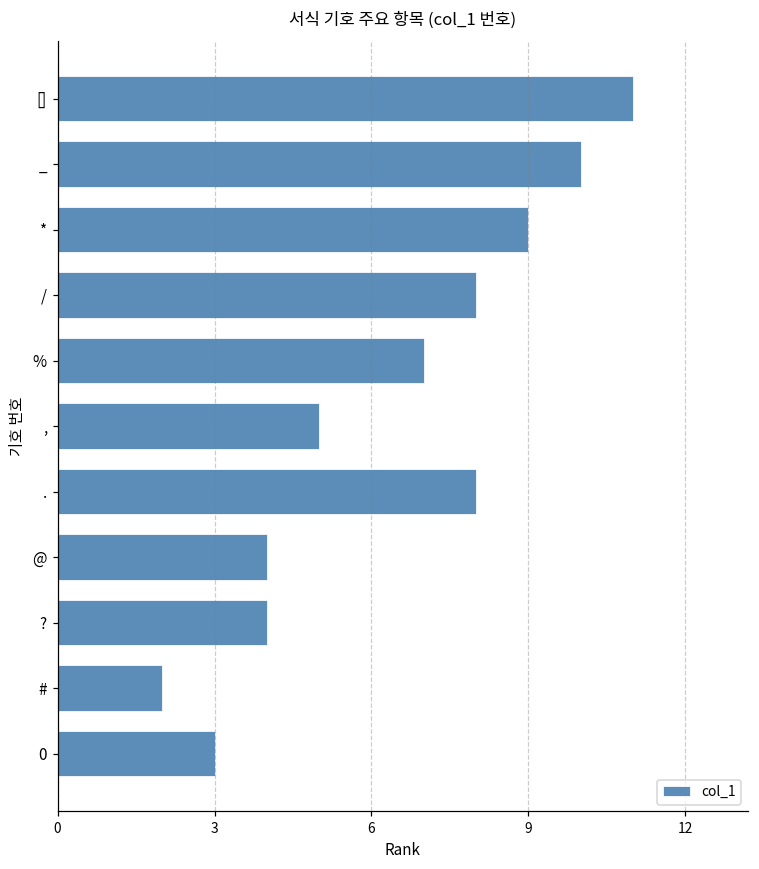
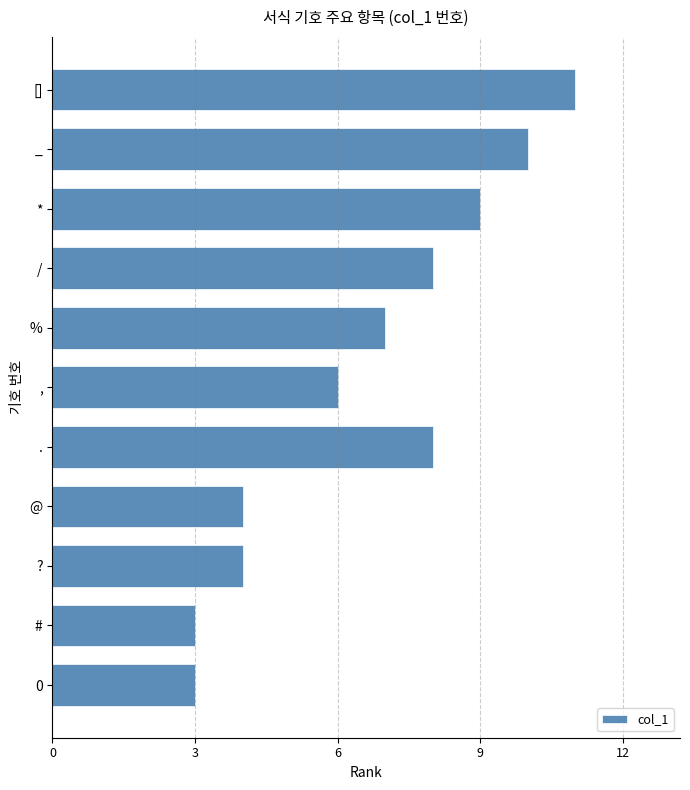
  {
    "[]": 11,
    "_": 10,
    "*": 9,
    "/": 8,
    "%": 7,
-   ",": 5,
+   ",": 6,
    ".": 8,
    "@": 4,
    "?": 4,
-   "#": 2,
+   "#": 3,
    "0": 3
  }
